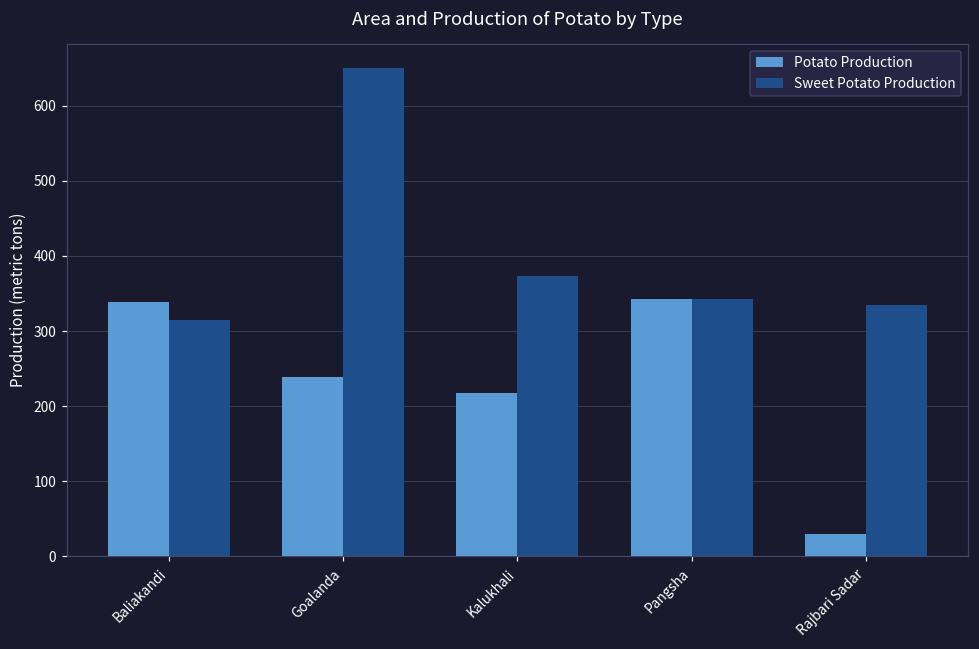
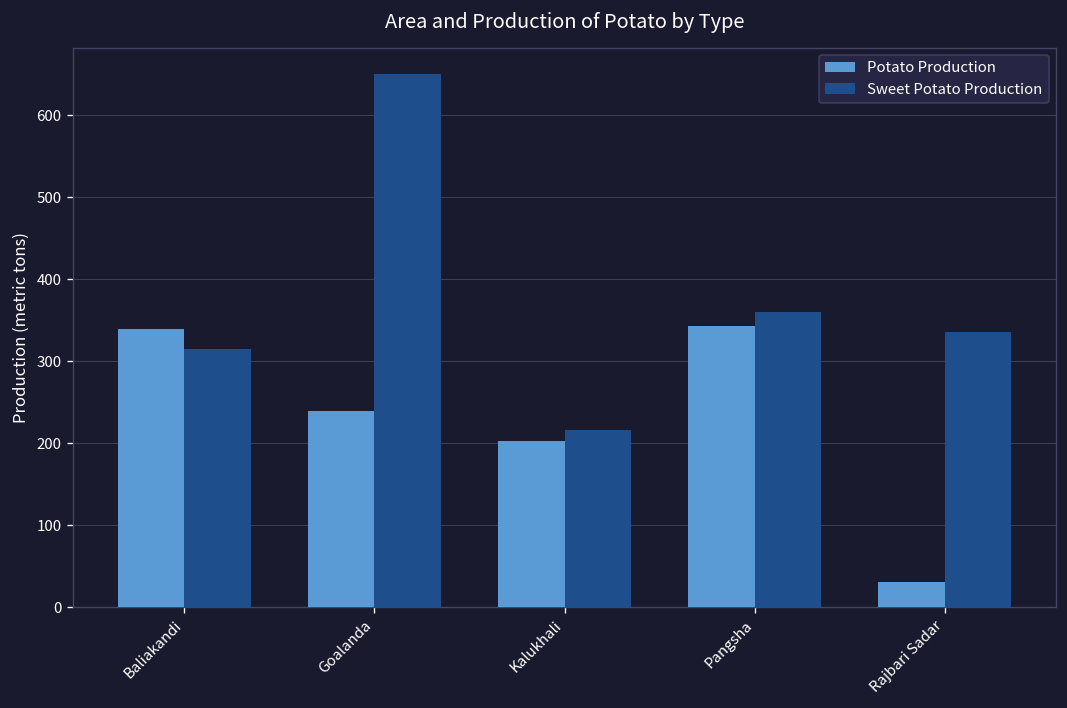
  {
    "Potato Production": {
      "Baliakandi": 340,
      "Goalanda": 240,
-     "Kalukhali": 220,
+     "Kalukhali": 200,
      "Pangsha": 340,
      "Rajbari Sadar": 30
    },
    "Sweet Potato Production": {
      "Baliakandi": 320,
      "Goalanda": 650,
-     "Kalukhali": 370,
-     "Pangsha": 340,
+     "Kalukhali": 220,
+     "Pangsha": 360,
      "Rajbari Sadar": 340
    }
  }
